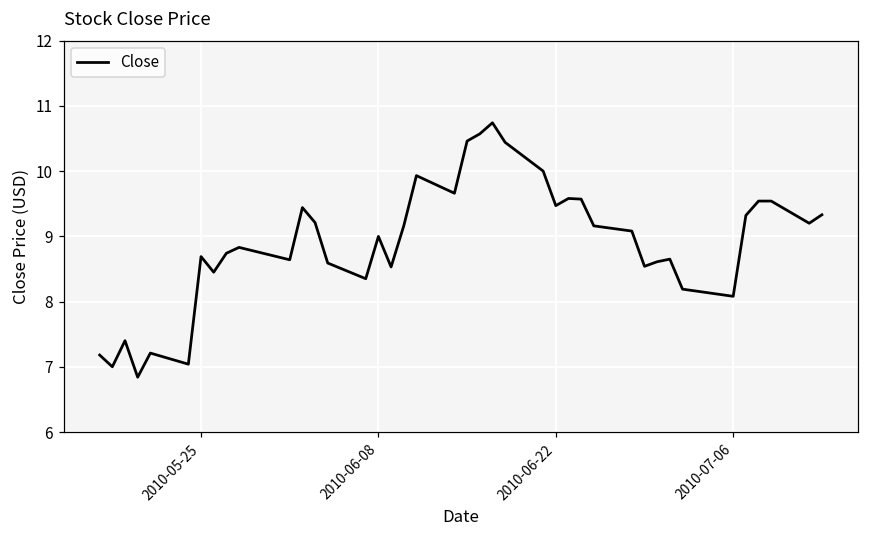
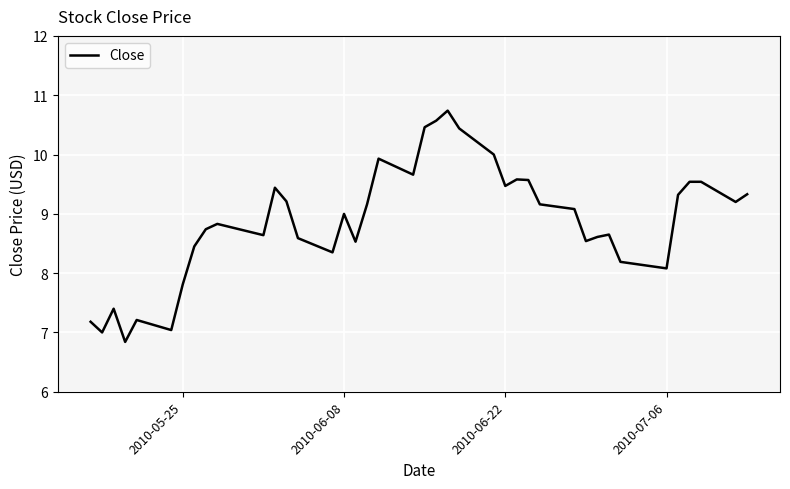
  {
-   "2010-05-25": 8.7,
+   "2010-05-25": 7.8,
    "2010-06-08": 9.0,
    "2010-06-22": 9.5,
    "2010-07-06": 8.1
  }
